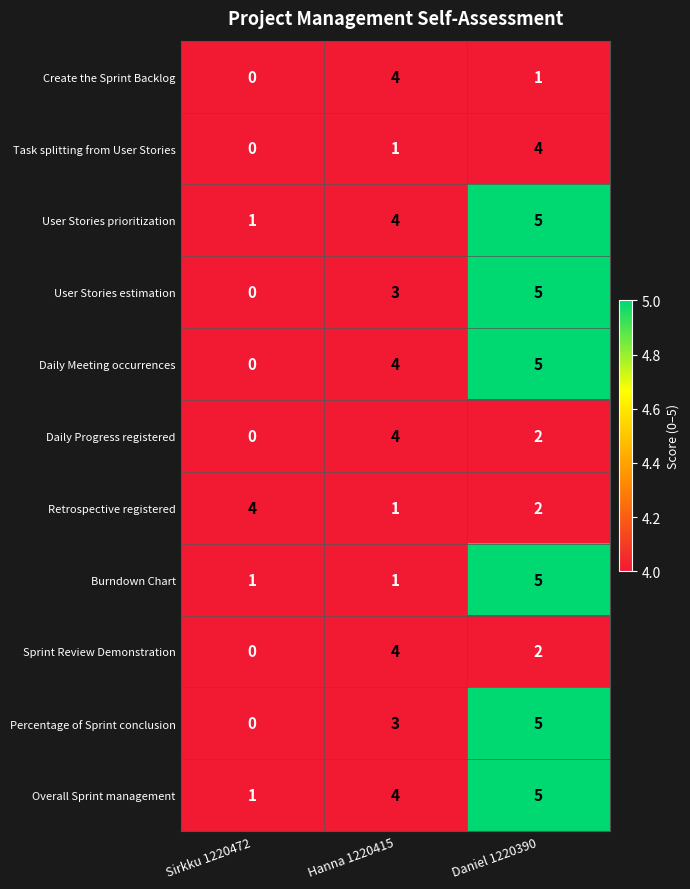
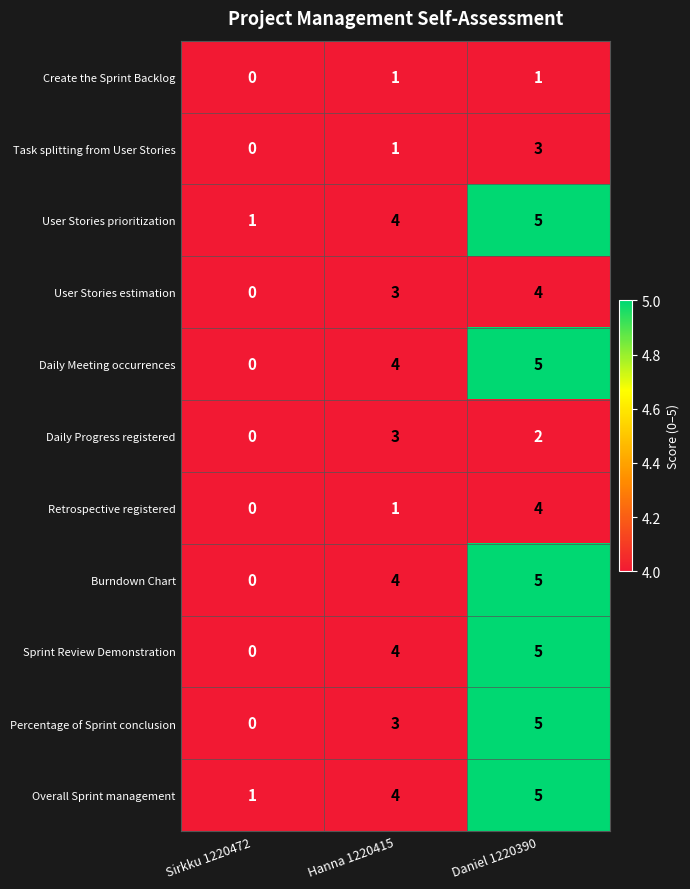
  {
    "Create the Sprint Backlog": {
      "Sirkku 1220472": 0,
-     "Hanna 1220415": 4,
+     "Hanna 1220415": 1,
      "Daniel 1220390": 1
    },
    "Task splitting from User Stories": {
      "Sirkku 1220472": 0,
      "Hanna 1220415": 1,
-     "Daniel 1220390": 4
+     "Daniel 1220390": 3
    },
    "User Stories prioritization": {
      "Sirkku 1220472": 1,
      "Hanna 1220415": 4,
      "Daniel 1220390": 5
    },
    "User Stories estimation": {
      "Sirkku 1220472": 0,
      "Hanna 1220415": 3,
-     "Daniel 1220390": 5
+     "Daniel 1220390": 4
    },
    "Daily Meeting occurrences": {
      "Sirkku 1220472": 0,
      "Hanna 1220415": 4,
      "Daniel 1220390": 5
    },
    "Daily Progress registered": {
      "Sirkku 1220472": 0,
-     "Hanna 1220415": 4,
+     "Hanna 1220415": 3,
      "Daniel 1220390": 2
    },
    "Retrospective registered": {
-     "Sirkku 1220472": 4,
+     "Sirkku 1220472": 0,
      "Hanna 1220415": 1,
-     "Daniel 1220390": 2
+     "Daniel 1220390": 4
    },
    "Burndown Chart": {
-     "Sirkku 1220472": 1,
-     "Hanna 1220415": 1,
+     "Sirkku 1220472": 0,
+     "Hanna 1220415": 4,
      "Daniel 1220390": 5
    },
    "Sprint Review Demonstration": {
      "Sirkku 1220472": 0,
      "Hanna 1220415": 4,
-     "Daniel 1220390": 2
+     "Daniel 1220390": 5
    },
    "Percentage of Sprint conclusion": {
      "Sirkku 1220472": 0,
      "Hanna 1220415": 3,
      "Daniel 1220390": 5
    },
    "Overall Sprint management": {
      "Sirkku 1220472": 1,
      "Hanna 1220415": 4,
      "Daniel 1220390": 5
    }
  }
